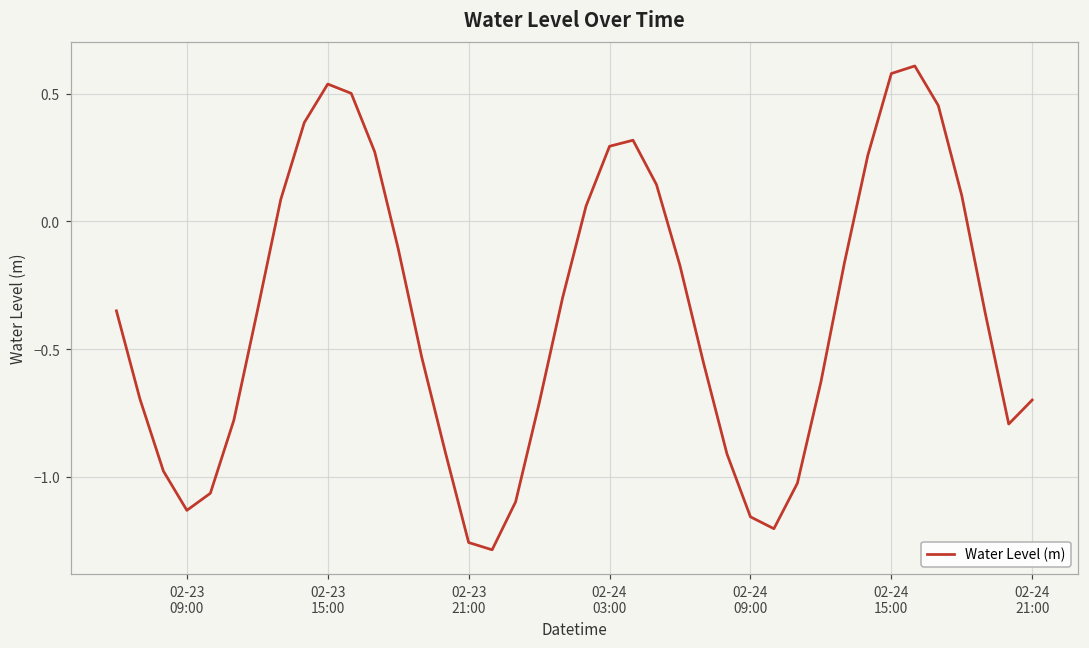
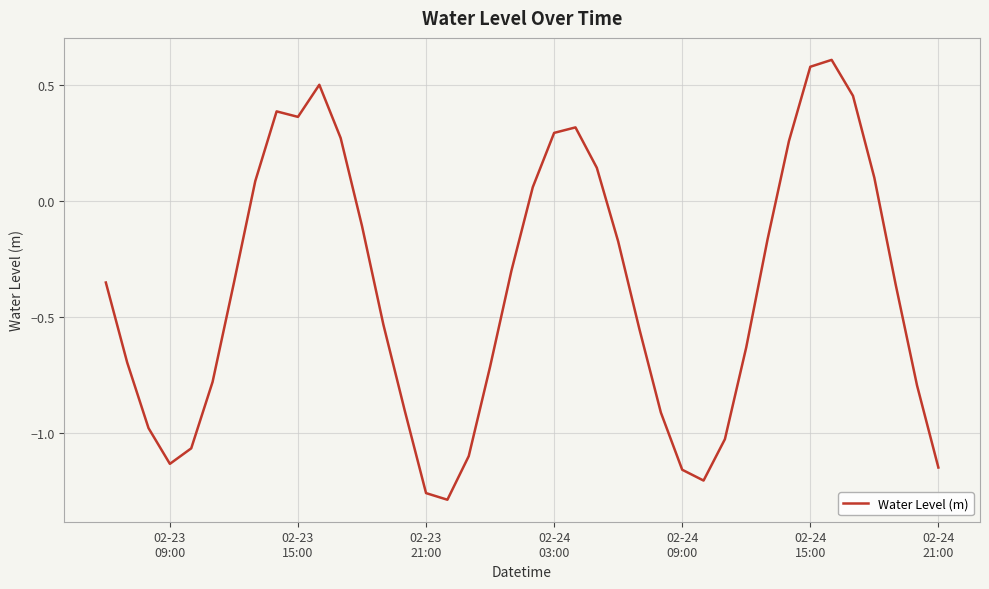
  {
    "02-23 09:00": -1.13,
-   "02-23 15:00": 0.54,
+   "02-23 15:00": 0.36,
    "02-23 21:00": -1.26,
    "02-24 03:00": 0.29,
    "02-24 09:00": -1.16,
    "02-24 15:00": 0.58,
-   "02-24 21:00": -0.70
+   "02-24 21:00": -1.15
  }
